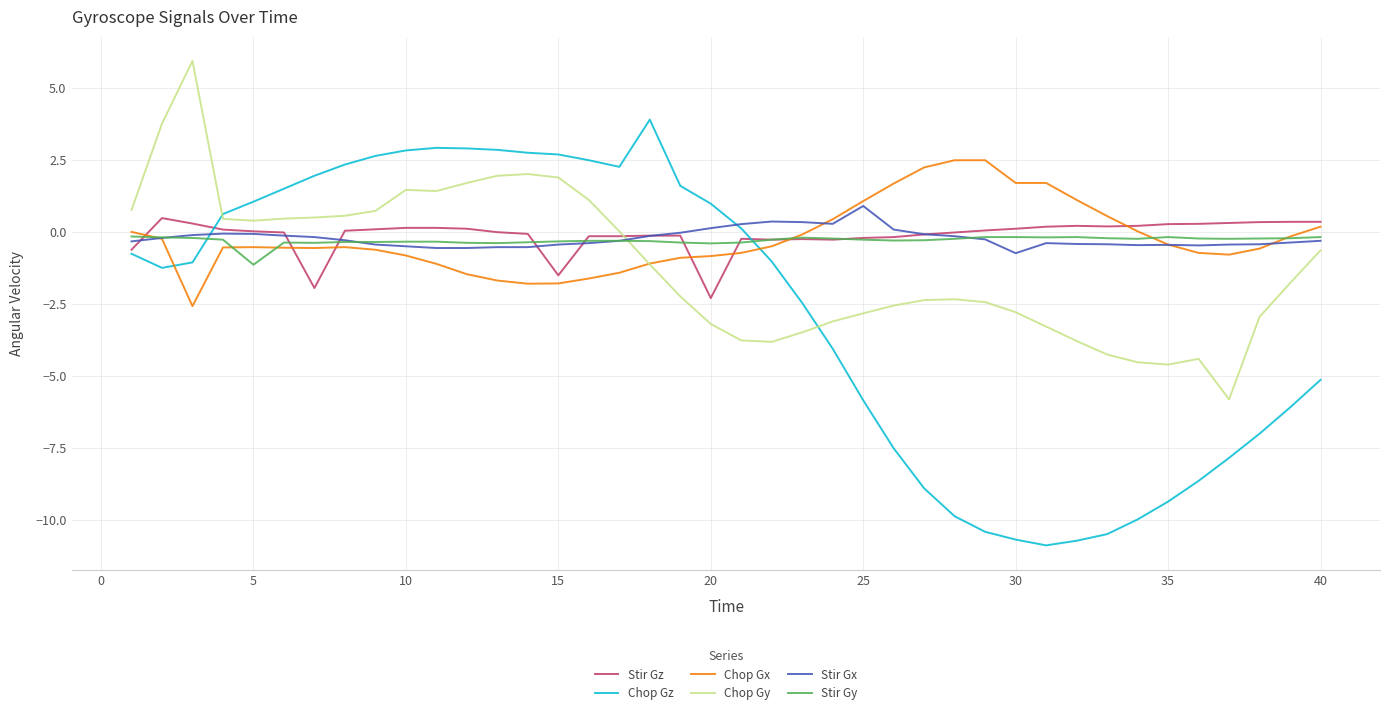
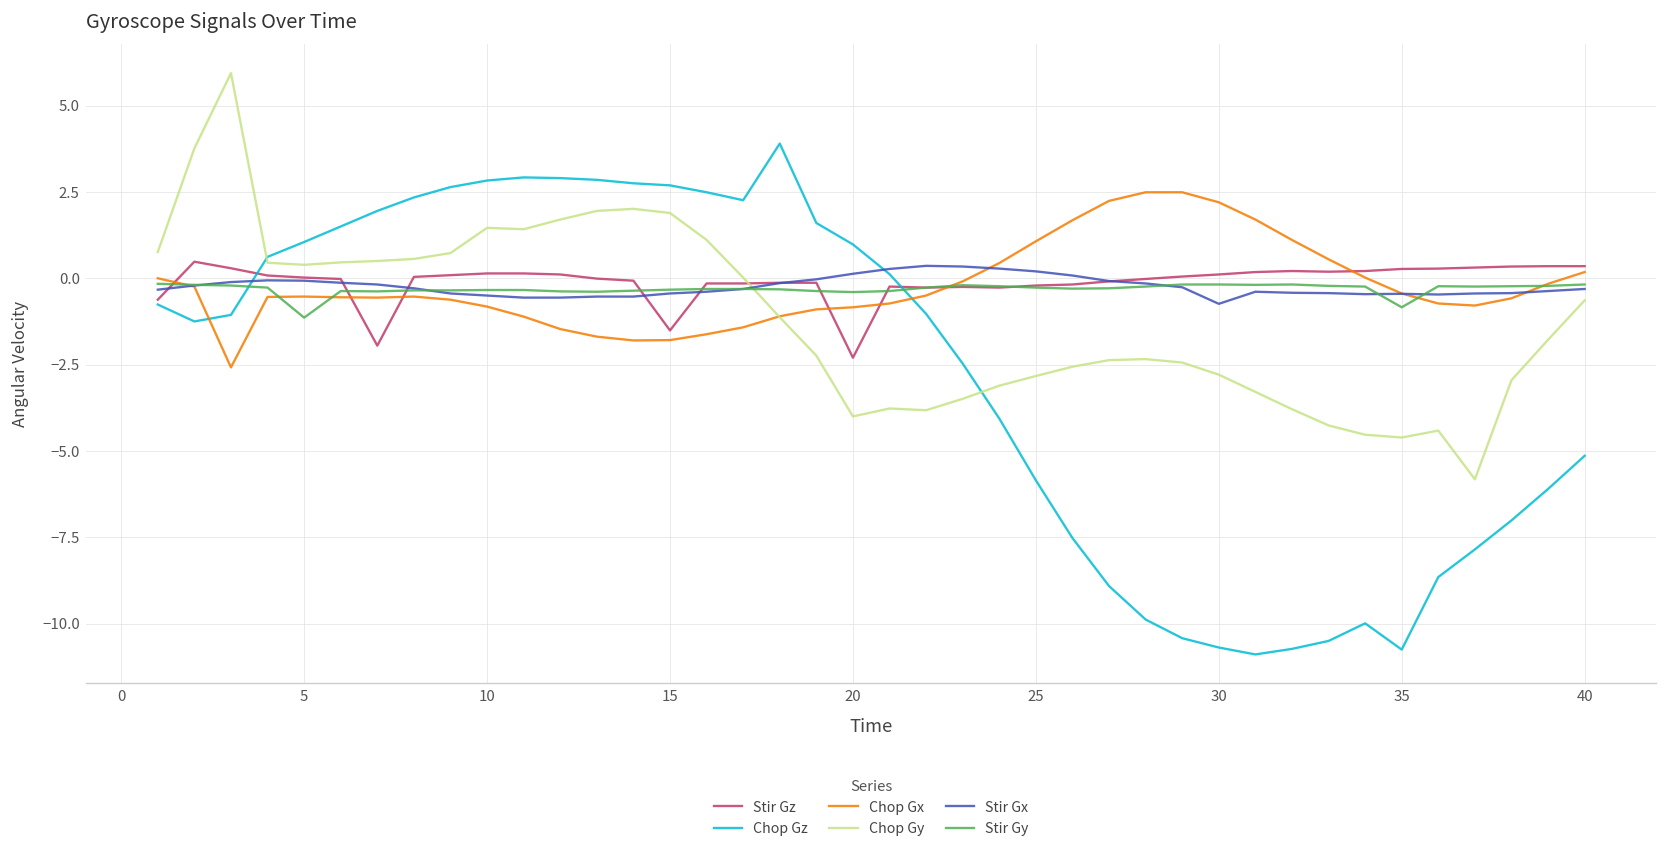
  {
    "Stir Gz": {
      "5": 0.0,
      "10": 0.1,
      "15": -1.5,
      "20": -2.3,
      "30": 0.1,
      "35": 0.3,
      "40": 0.4
    },
    "Chop Gz": {
      "5": 1.1,
      "10": 2.8,
      "15": 2.7,
      "20": 1.0,
      "25": -5.9,
      "30": -10.7,
-     "35": -9.4,
+     "35": -10.8,
      "40": -5.1
    },
    "Chop Gx": {
      "5": -0.5,
      "10": -0.8,
      "15": -1.8,
      "20": -0.8,
      "25": 1.1,
-     "30": 1.7,
+     "30": 2.2,
      "40": 0.2
    },
    "Chop Gy": {
      "5": 0.4,
      "10": 1.5,
      "15": 1.9,
-     "20": -3.2,
+     "20": -4.0,
      "25": -2.8,
      "30": -2.8,
      "35": -4.6,
      "40": -0.6
    },
    "Stir Gx": {
      "5": -0.1,
      "10": -0.5,
      "15": -0.4,
      "20": 0.1,
-     "25": 0.9,
+     "25": 0.2,
      "30": -0.7,
      "40": -0.3
    },
    "Stir Gy": {
      "5": -1.1,
      "10": -0.3,
      "15": -0.3,
      "20": -0.4,
      "30": -0.2,
-     "35": -0.2,
+     "35": -0.8,
      "40": -0.2
    }
  }
